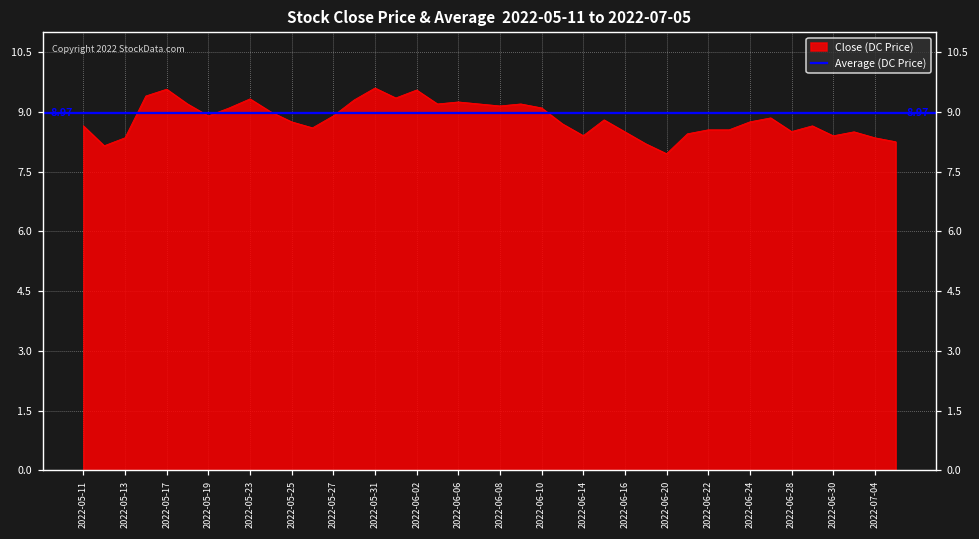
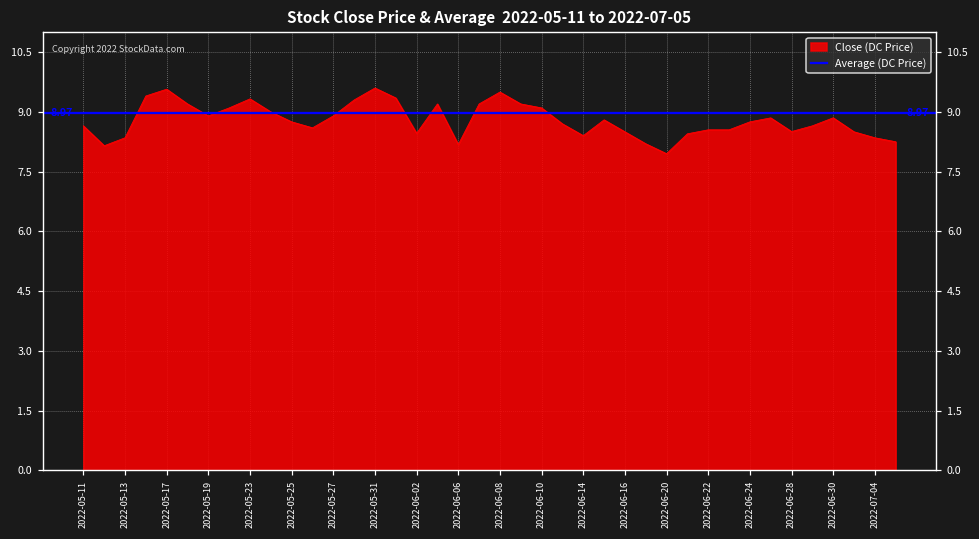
  {
    "2022-05-13": 8.4,
    "2022-05-17": 9.6,
    "2022-05-19": 8.9,
    "2022-05-23": 9.3,
    "2022-05-25": 8.8,
    "2022-05-27": 8.9,
    "2022-05-31": 9.6,
-   "2022-06-02": 9.6,
-   "2022-06-06": 9.3,
-   "2022-06-08": 9.1,
+   "2022-06-02": 8.5,
+   "2022-06-06": 8.2,
+   "2022-06-08": 9.5,
    "2022-06-10": 9.1,
    "2022-06-14": 8.4,
    "2022-06-16": 8.5,
    "2022-06-20": 7.9,
    "2022-06-22": 8.6,
    "2022-06-24": 8.8,
    "2022-06-28": 8.5,
-   "2022-06-30": 8.4,
+   "2022-06-30": 8.9,
    "2022-07-04": 8.4
  }
